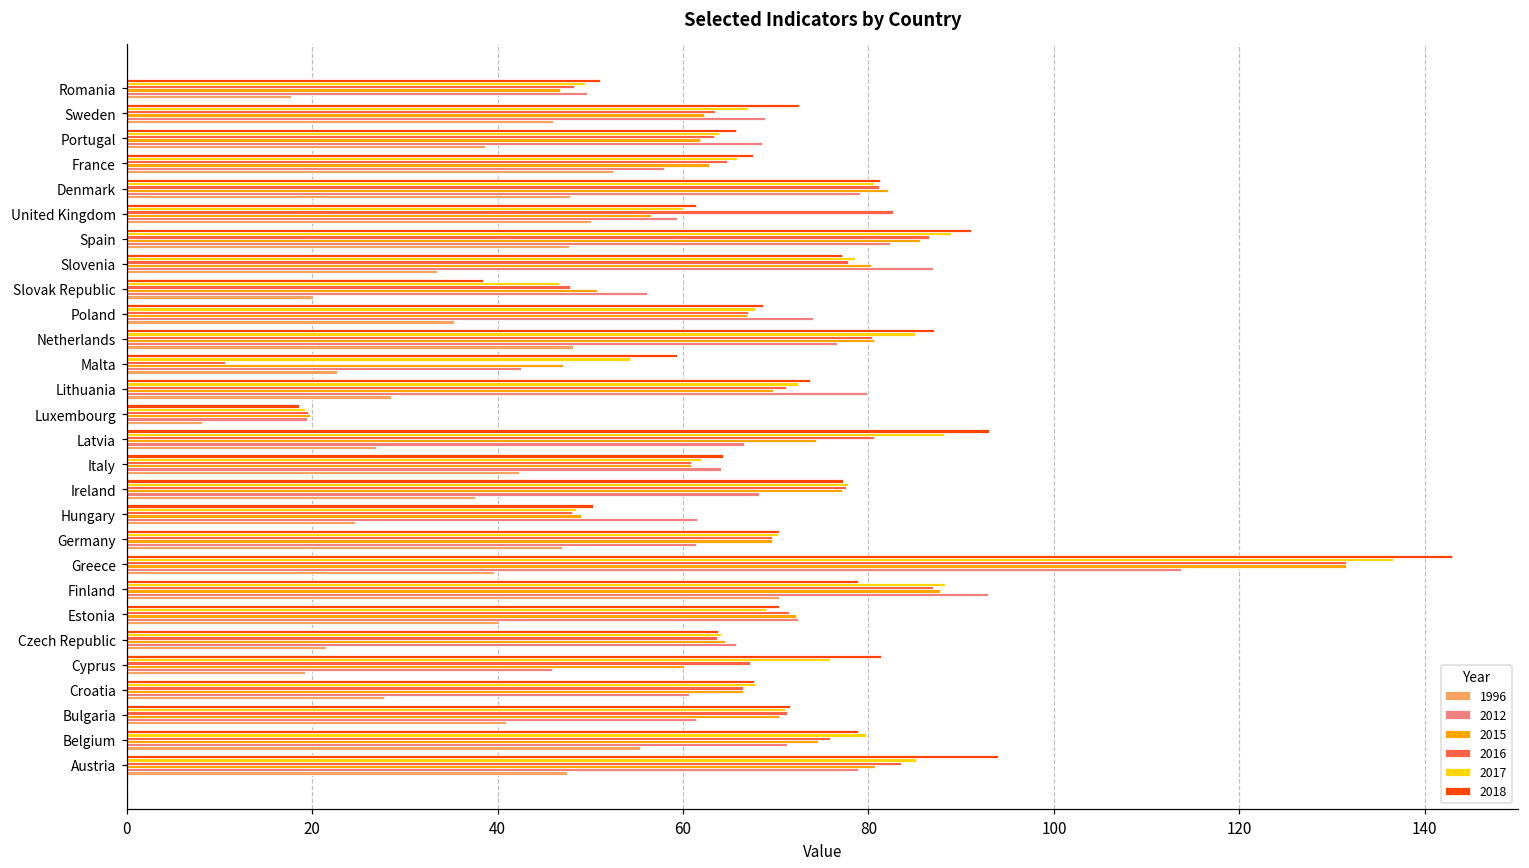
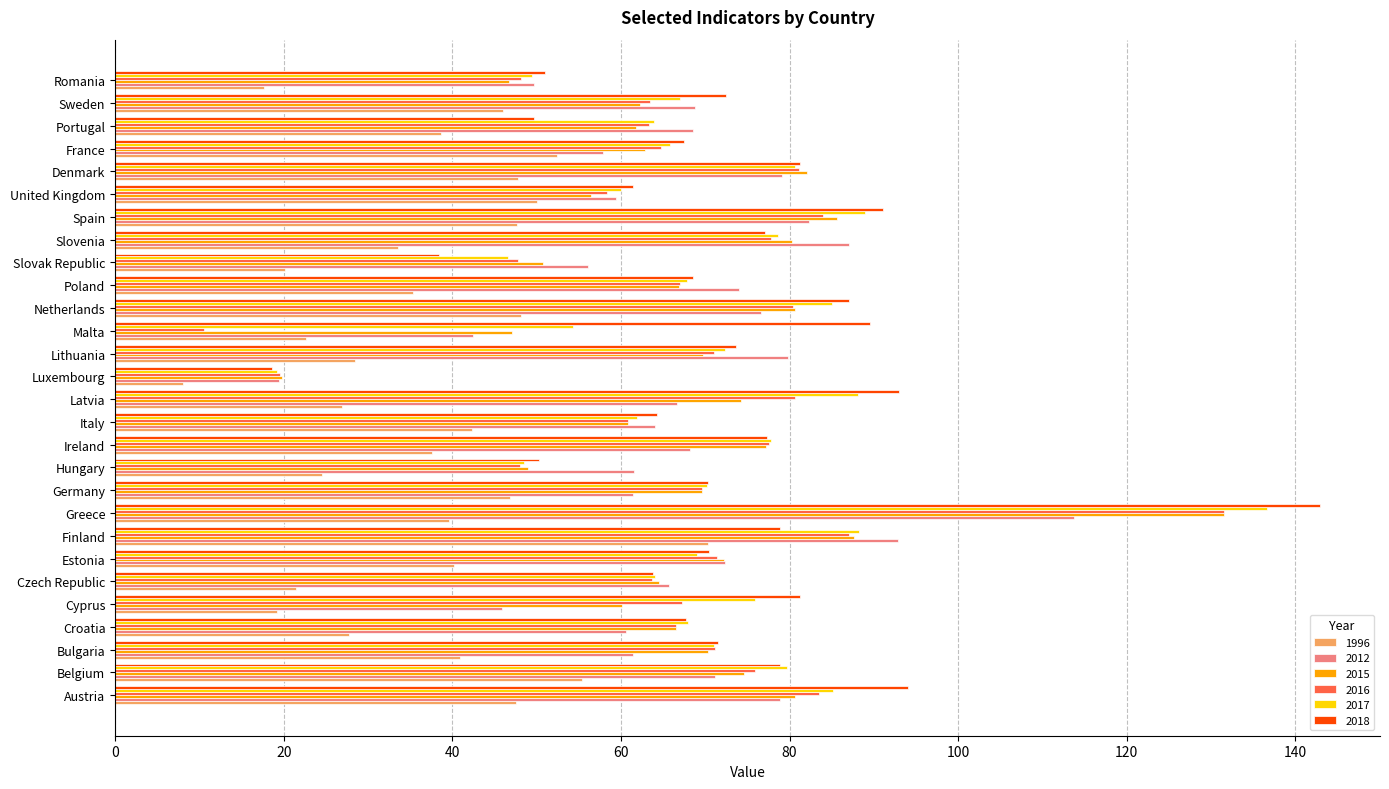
  {
    "2016": {
      "Romania": 48,
      "Sweden": 64,
      "Portugal": 63,
      "France": 65,
      "Denmark": 81,
-     "United Kingdom": 83,
-     "Spain": 87,
+     "United Kingdom": 58,
+     "Spain": 84,
      "Slovenia": 78,
      "Slovak Republic": 48,
      "Poland": 67,
      "Netherlands": 80,
      "Malta": 11,
      "Lithuania": 71,
      "Luxembourg": 20,
      "Latvia": 81,
      "Italy": 61,
      "Ireland": 78,
      "Hungary": 48,
      "Germany": 70,
      "Greece": 132,
      "Finland": 87,
      "Estonia": 71,
      "Czech Republic": 64,
      "Cyprus": 67,
      "Croatia": 67,
      "Bulgaria": 71,
      "Belgium": 76,
      "Austria": 84
    },
    "2018": {
      "Romania": 51,
      "Sweden": 73,
-     "Portugal": 66,
+     "Portugal": 50,
      "France": 68,
      "Denmark": 81,
      "United Kingdom": 61,
      "Spain": 91,
      "Slovenia": 77,
      "Slovak Republic": 38,
      "Poland": 69,
      "Netherlands": 87,
-     "Malta": 59,
+     "Malta": 90,
      "Lithuania": 74,
      "Luxembourg": 19,
      "Latvia": 93,
      "Italy": 64,
      "Ireland": 77,
      "Hungary": 50,
      "Germany": 70,
      "Greece": 143,
      "Finland": 79,
      "Estonia": 70,
      "Czech Republic": 64,
      "Cyprus": 81,
      "Croatia": 68,
      "Bulgaria": 72,
      "Belgium": 79,
      "Austria": 94
    }
  }
